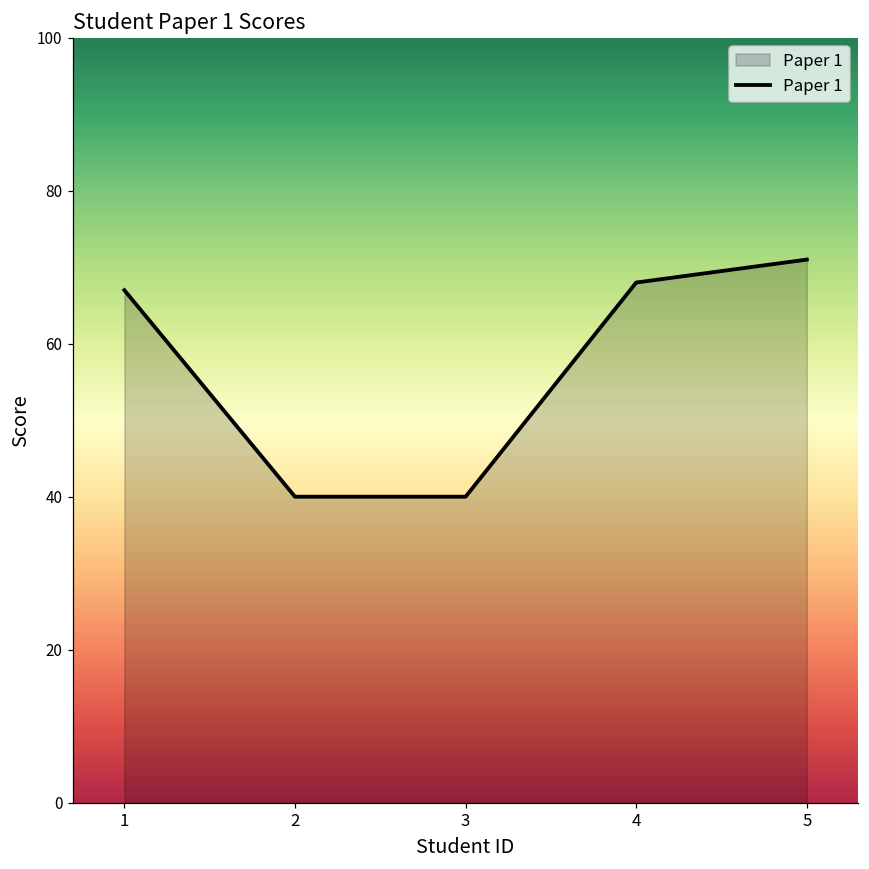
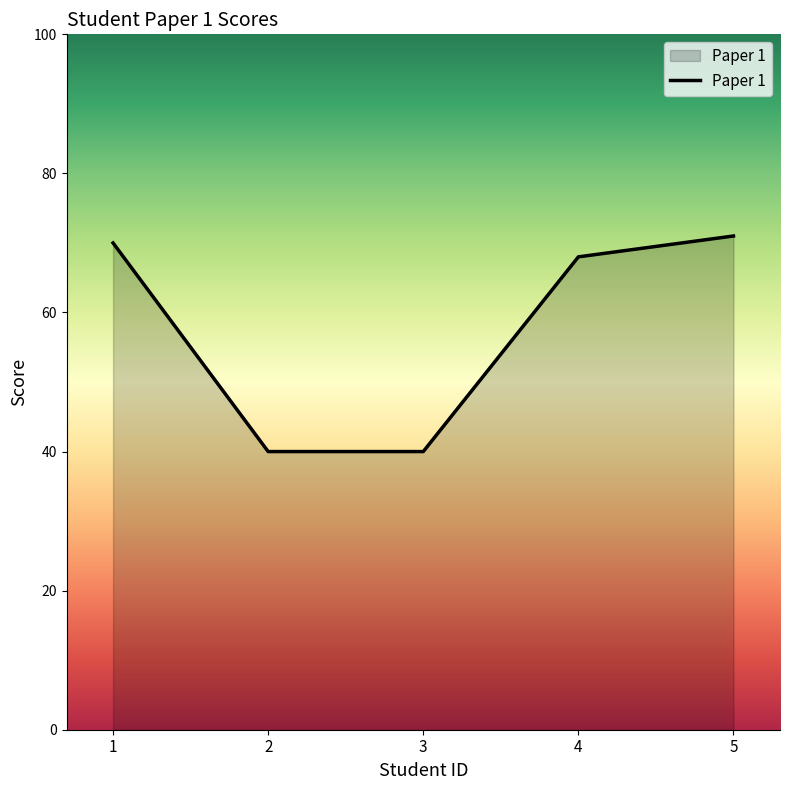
  {
-   "1": 67,
+   "1": 70,
    "2": 40,
    "3": 40,
    "4": 68,
    "5": 71
  }
